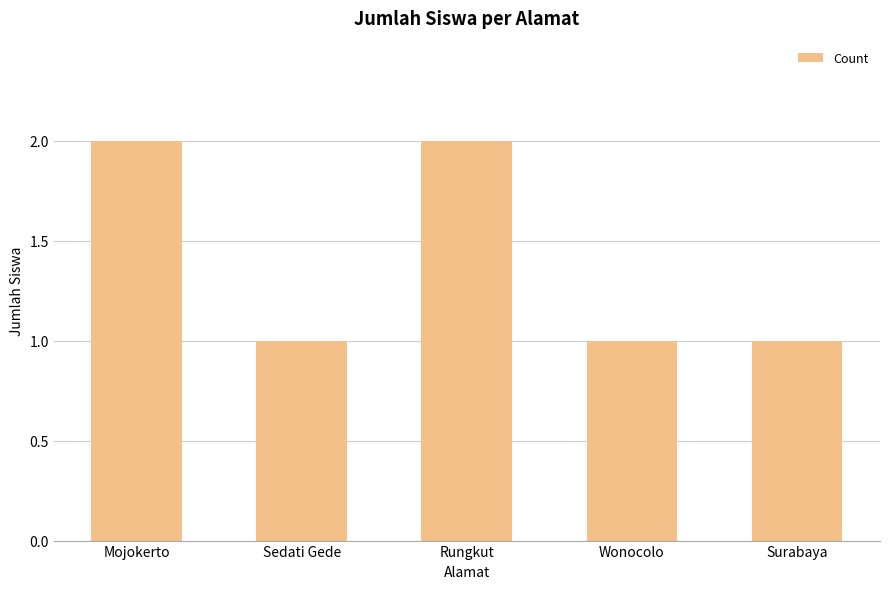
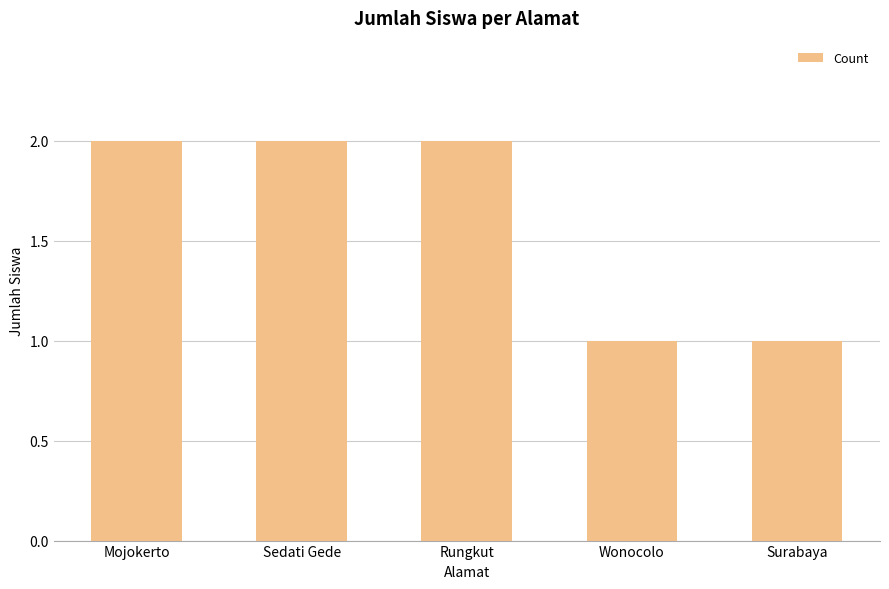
  {
    "Mojokerto": 2,
-   "Sedati Gede": 1,
+   "Sedati Gede": 2,
    "Rungkut": 2,
    "Wonocolo": 1,
    "Surabaya": 1
  }
